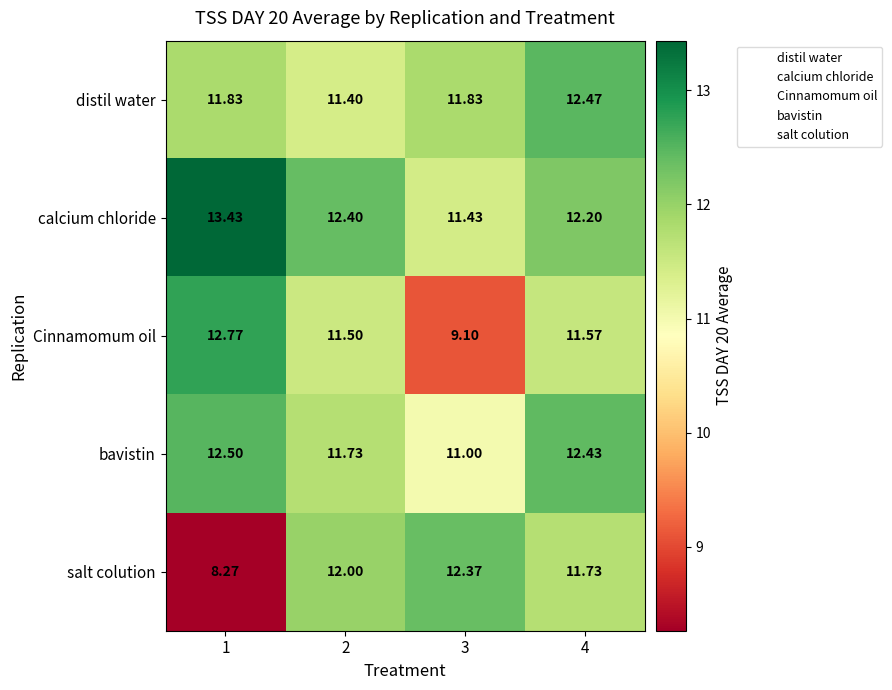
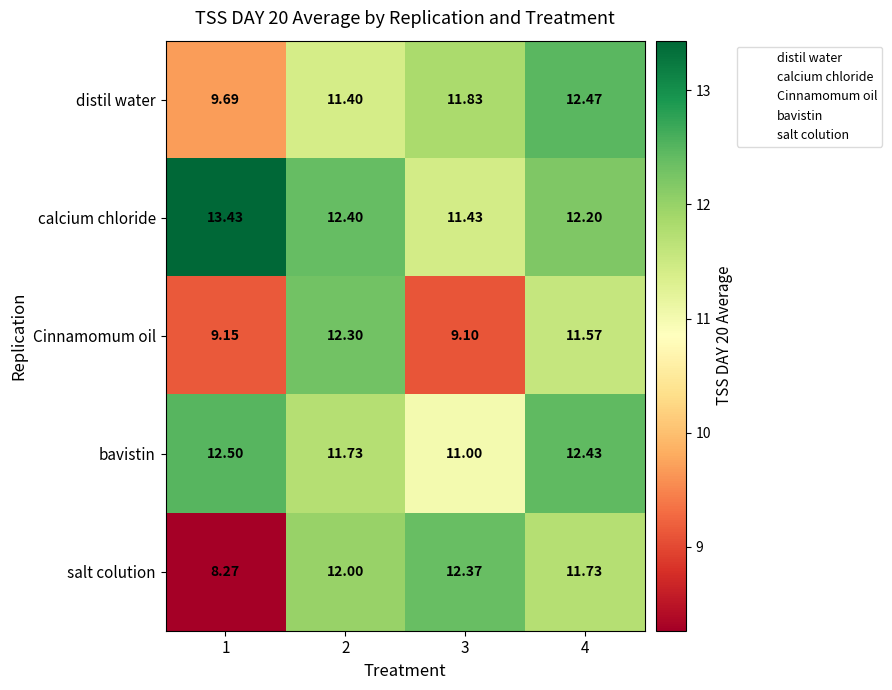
  {
    "distil water": {
-     "1": 11.83,
+     "1": 9.69,
      "2": 11.40,
      "3": 11.83,
      "4": 12.47
    },
    "calcium chloride": {
      "1": 13.43,
      "2": 12.40,
      "3": 11.43,
      "4": 12.20
    },
    "Cinnamomum oil": {
-     "1": 12.77,
-     "2": 11.50,
+     "1": 9.15,
+     "2": 12.30,
      "3": 9.10,
      "4": 11.57
    },
    "bavistin": {
      "1": 12.50,
      "2": 11.73,
      "3": 11.00,
      "4": 12.43
    },
    "salt colution": {
      "1": 8.27,
      "2": 12.00,
      "3": 12.37,
      "4": 11.73
    }
  }
